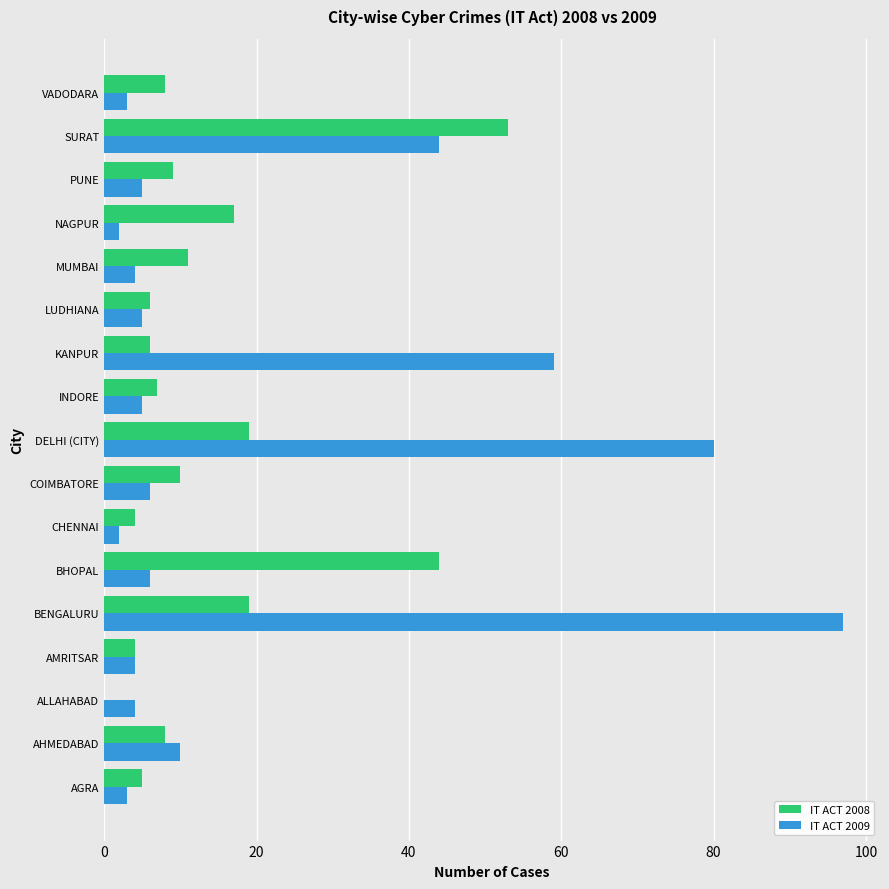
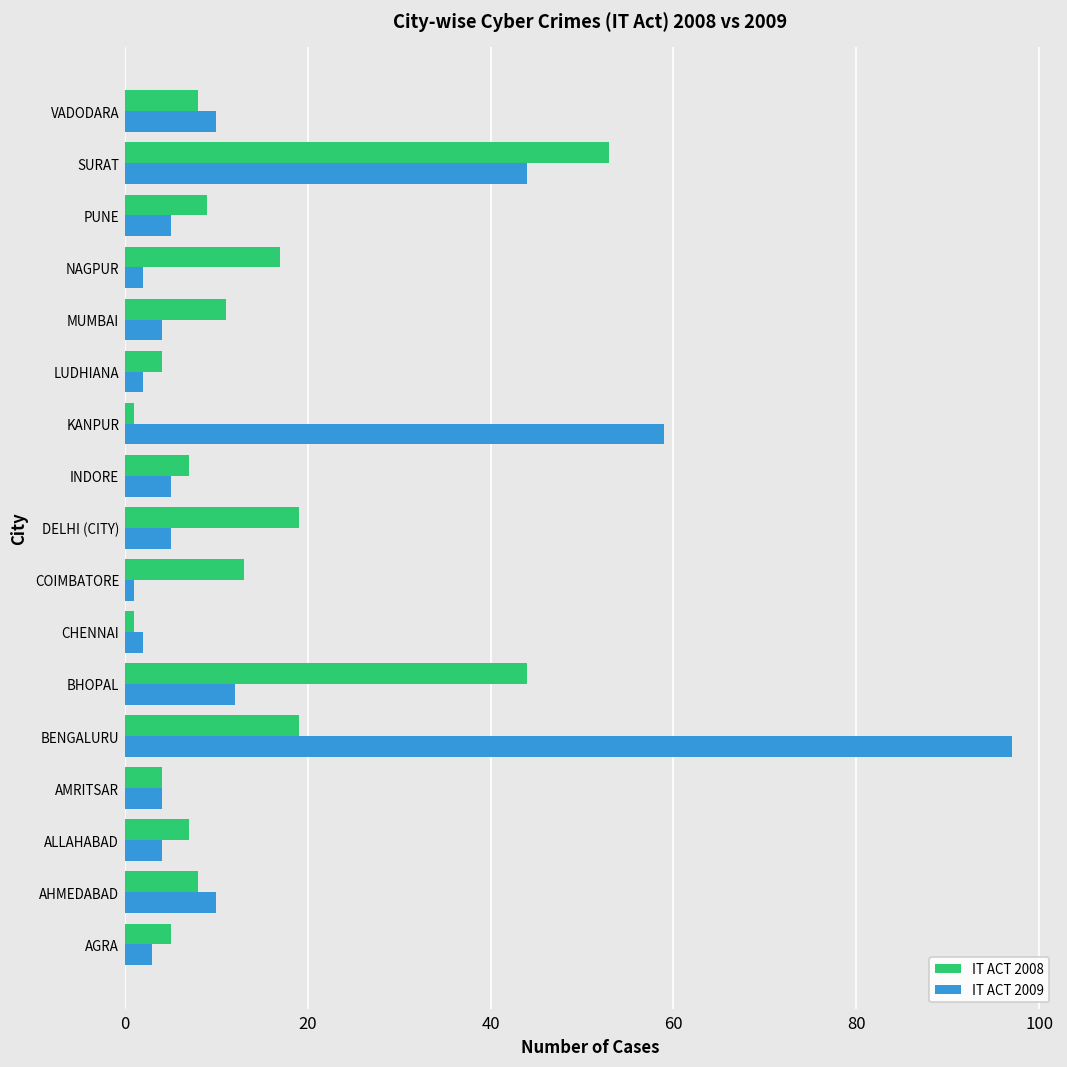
  {
    "IT ACT 2008": {
      "VADODARA": 8,
      "SURAT": 53,
      "PUNE": 9,
      "NAGPUR": 17,
      "MUMBAI": 11,
-     "LUDHIANA": 6,
-     "KANPUR": 6,
+     "LUDHIANA": 4,
+     "KANPUR": 1,
      "INDORE": 7,
      "DELHI (CITY)": 19,
-     "COIMBATORE": 10,
-     "CHENNAI": 4,
+     "COIMBATORE": 13,
+     "CHENNAI": 1,
      "BHOPAL": 44,
      "BENGALURU": 19,
      "AMRITSAR": 4,
-     "ALLAHABAD": 0,
+     "ALLAHABAD": 7,
      "AHMEDABAD": 8,
      "AGRA": 5
    },
    "IT ACT 2009": {
-     "VADODARA": 3,
+     "VADODARA": 10,
      "SURAT": 44,
      "PUNE": 5,
      "NAGPUR": 2,
      "MUMBAI": 4,
-     "LUDHIANA": 5,
+     "LUDHIANA": 2,
      "KANPUR": 59,
      "INDORE": 5,
-     "DELHI (CITY)": 80,
-     "COIMBATORE": 6,
+     "DELHI (CITY)": 5,
+     "COIMBATORE": 1,
      "CHENNAI": 2,
-     "BHOPAL": 6,
+     "BHOPAL": 12,
      "BENGALURU": 97,
      "AMRITSAR": 4,
      "ALLAHABAD": 4,
      "AHMEDABAD": 10,
      "AGRA": 3
    }
  }
